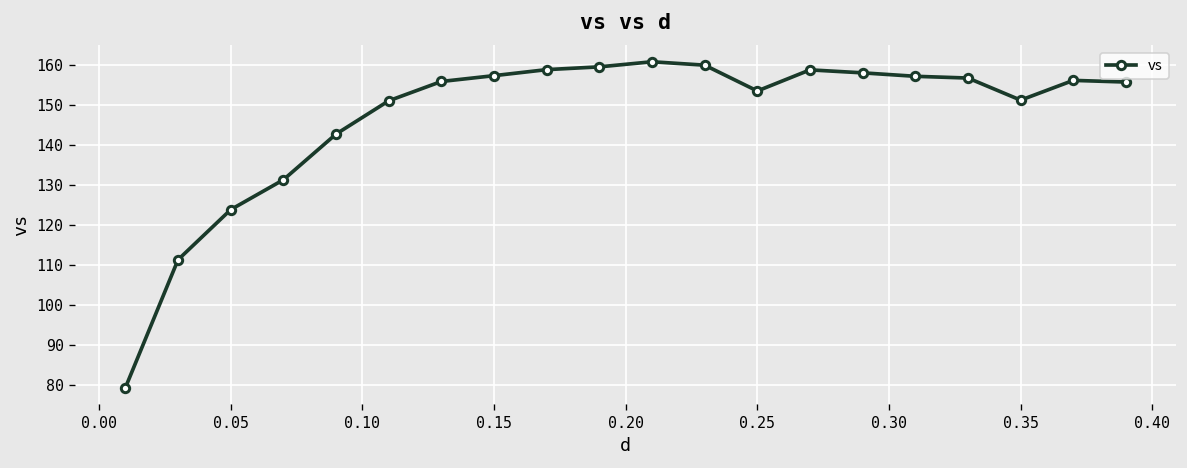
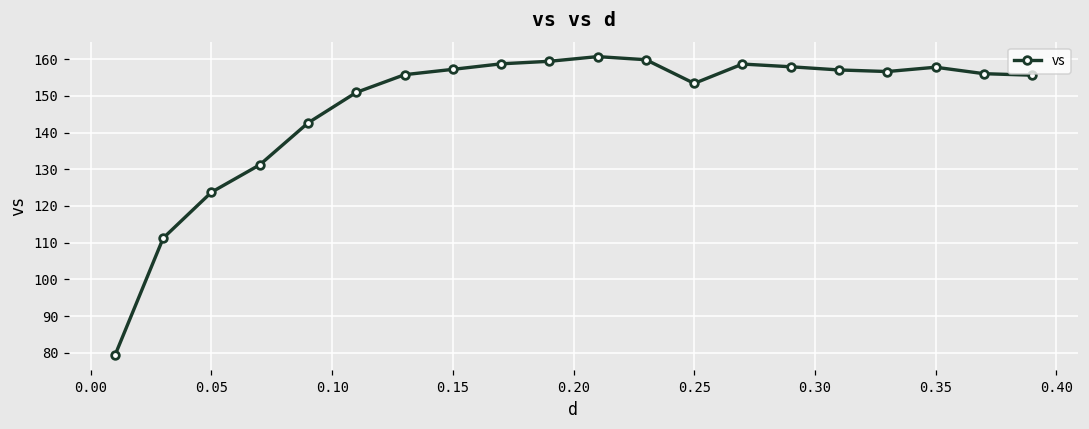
  {
    "0.05": 124,
    "0.15": 157,
    "0.25": 153,
-   "0.35": 151
+   "0.35": 158
  }
